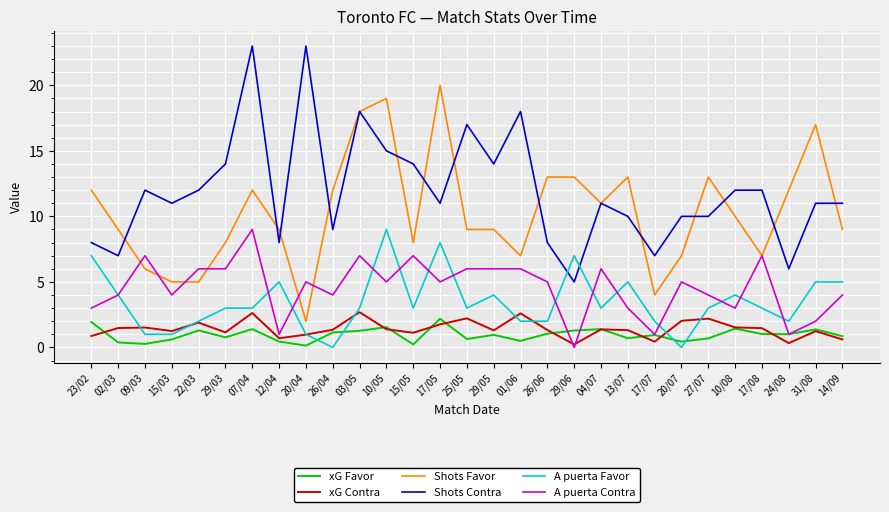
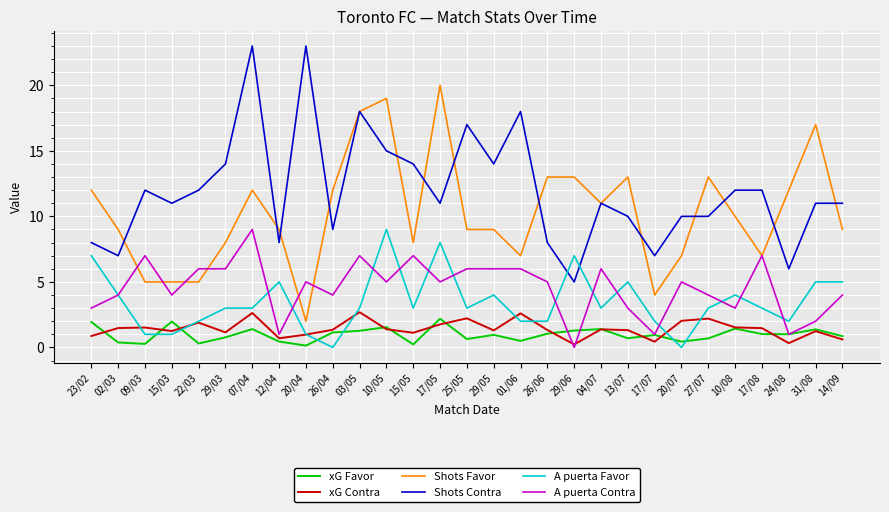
  {
    "xG Favor": {
      "23/02": 1.9,
      "02/03": 0.4,
      "09/03": 0.3,
-     "15/03": 0.6,
-     "22/03": 1.3,
+     "15/03": 2.0,
+     "22/03": 0.3,
      "29/03": 0.8,
      "07/04": 1.4,
      "12/04": 0.5,
      "20/04": 0.1,
      "26/04": 1.1,
      "03/05": 1.3,
      "15/05": 0.2,
      "17/05": 2.2,
      "25/05": 0.6,
      "29/05": 1.0,
      "01/06": 0.5,
      "26/06": 1.1,
      "29/06": 1.3,
      "13/07": 0.7,
      "20/07": 0.4,
      "27/07": 0.7,
      "17/08": 1.0,
      "14/09": 0.9
    },
    "xG Contra": {
      "23/02": 0.9,
      "02/03": 1.5,
      "09/03": 1.5,
      "15/03": 1.3,
      "29/03": 1.2,
      "07/04": 2.6,
      "12/04": 0.7,
      "26/04": 1.4,
      "03/05": 2.7,
      "15/05": 1.1,
      "17/05": 1.8,
      "25/05": 2.2,
      "29/05": 1.3,
      "01/06": 2.6,
      "26/06": 1.3,
      "29/06": 0.2,
      "13/07": 1.3,
      "17/07": 0.4,
      "20/07": 2.0,
      "27/07": 2.2,
      "17/08": 1.5,
      "24/08": 0.3,
      "14/09": 0.6
    },
    "Shots Favor": {
      "23/02": 12,
      "02/03": 9,
-     "09/03": 6,
+     "09/03": 5,
      "15/03": 5,
      "22/03": 5,
      "29/03": 8,
      "07/04": 12,
      "12/04": 9,
      "20/04": 2,
      "26/04": 12,
      "10/05": 19,
      "15/05": 8,
      "17/05": 20,
      "25/05": 9,
      "29/05": 9,
      "01/06": 7,
      "26/06": 13,
      "29/06": 13,
      "13/07": 13,
      "17/07": 4,
      "20/07": 7,
      "27/07": 13,
      "10/08": 10,
      "24/08": 12,
      "31/08": 17,
      "14/09": 9
    },
    "Shots Contra": {
      "23/02": 8.0,
      "02/03": 7.0,
      "09/03": 12.0,
      "15/03": 11.0,
      "22/03": 12.0,
      "29/03": 14.0,
      "07/04": 23.0,
      "12/04": 8.0,
      "20/04": 23.0,
      "26/04": 9.0,
      "10/05": 15.0,
      "15/05": 14.0,
      "17/05": 11.0,
      "25/05": 17.0,
      "29/05": 14.0,
      "01/06": 18.0,
      "26/06": 8.0,
      "29/06": 5.0,
      "13/07": 10.0,
      "17/07": 7.0,
      "20/07": 10.0,
      "27/07": 10.0,
      "10/08": 12.0,
      "17/08": 12.0,
      "24/08": 6.0,
      "31/08": 11.0,
      "14/09": 11.0
    },
    "A puerta Favor": {
      "23/02": 7.0,
      "09/03": 1.0,
      "15/03": 1.0,
      "29/03": 3.0,
      "07/04": 3.0,
      "12/04": 5.0,
      "26/04": 0.0,
      "03/05": 3.0,
      "10/05": 9.0,
      "15/05": 3.0,
      "17/05": 8.0,
      "25/05": 3.0,
      "29/05": 4.0,
      "01/06": 2.0,
      "26/06": 2.0,
      "29/06": 7.0,
      "04/07": 3.0,
      "13/07": 5.0,
      "17/07": 2.0,
      "20/07": 0.0,
      "27/07": 3.0,
      "10/08": 4.0,
      "17/08": 3.0,
      "24/08": 2.0,
      "31/08": 5.0,
      "14/09": 5.0
    },
    "A puerta Contra": {
      "23/02": 3.0,
      "09/03": 7.0,
      "15/03": 4.0,
      "22/03": 6.0,
      "29/03": 6.0,
      "07/04": 9.0,
      "12/04": 1.0,
      "20/04": 5.0,
      "26/04": 4.0,
      "03/05": 7.0,
      "10/05": 5.0,
      "15/05": 7.0,
      "17/05": 5.0,
      "25/05": 6.0,
      "29/05": 6.0,
      "01/06": 6.0,
      "26/06": 5.0,
      "29/06": 0.0,
      "04/07": 6.0,
      "13/07": 3.0,
      "20/07": 5.0,
      "27/07": 4.0,
      "10/08": 3.0,
      "31/08": 2.0,
      "14/09": 4.0
    }
  }
